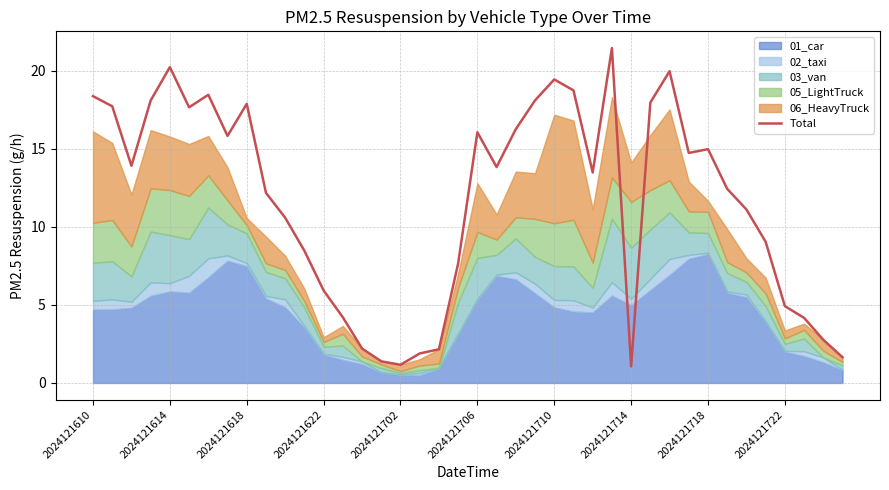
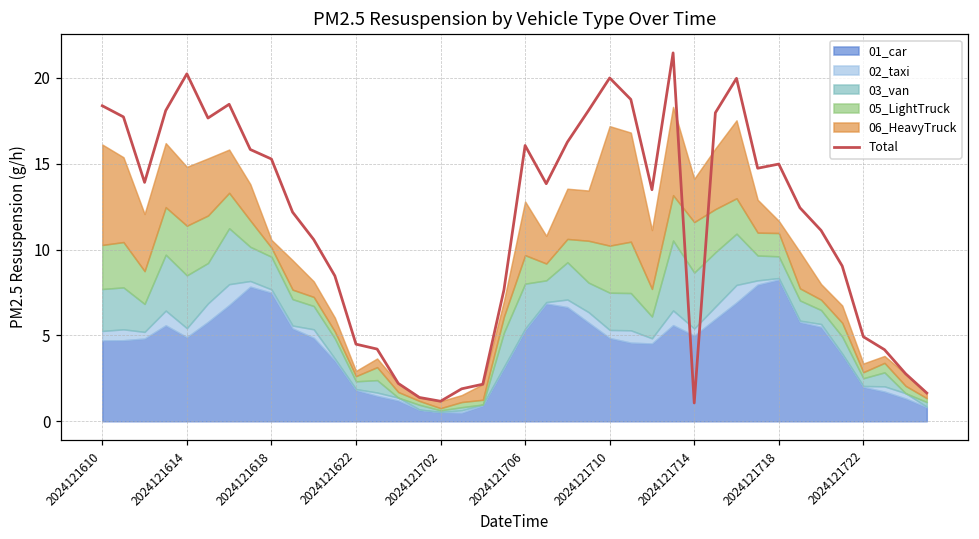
  {
    "Total": {
      "2024121610": 18.4,
      "2024121614": 20.2,
-     "2024121618": 17.9,
-     "2024121622": 5.9,
+     "2024121618": 15.3,
+     "2024121622": 4.5,
      "2024121706": 16.1,
-     "2024121710": 19.5,
+     "2024121710": 20.0,
      "2024121714": 1.1,
      "2024121718": 15.0,
      "2024121722": 4.9
    },
    "01_car": {
      "2024121610": 4.7,
-     "2024121614": 5.9,
+     "2024121614": 4.9,
      "2024121618": 7.5,
      "2024121710": 4.8,
      "2024121714": 5.0
    },
    "05_LightTruck": {
      "2024121610": 2.6,
      "2024121614": 2.9,
      "2024121618": 0.5,
      "2024121622": 0.3,
      "2024121706": 1.7,
      "2024121710": 2.7,
      "2024121714": 2.9,
      "2024121718": 1.4,
      "2024121722": 0.4
    },
    "06_HeavyTruck": {
      "2024121610": 5.9,
      "2024121614": 3.4,
      "2024121618": 0.5,
      "2024121622": 0.3,
      "2024121706": 3.1,
      "2024121710": 7.0,
      "2024121714": 2.5,
      "2024121718": 0.7,
      "2024121722": 0.5
    }
  }
